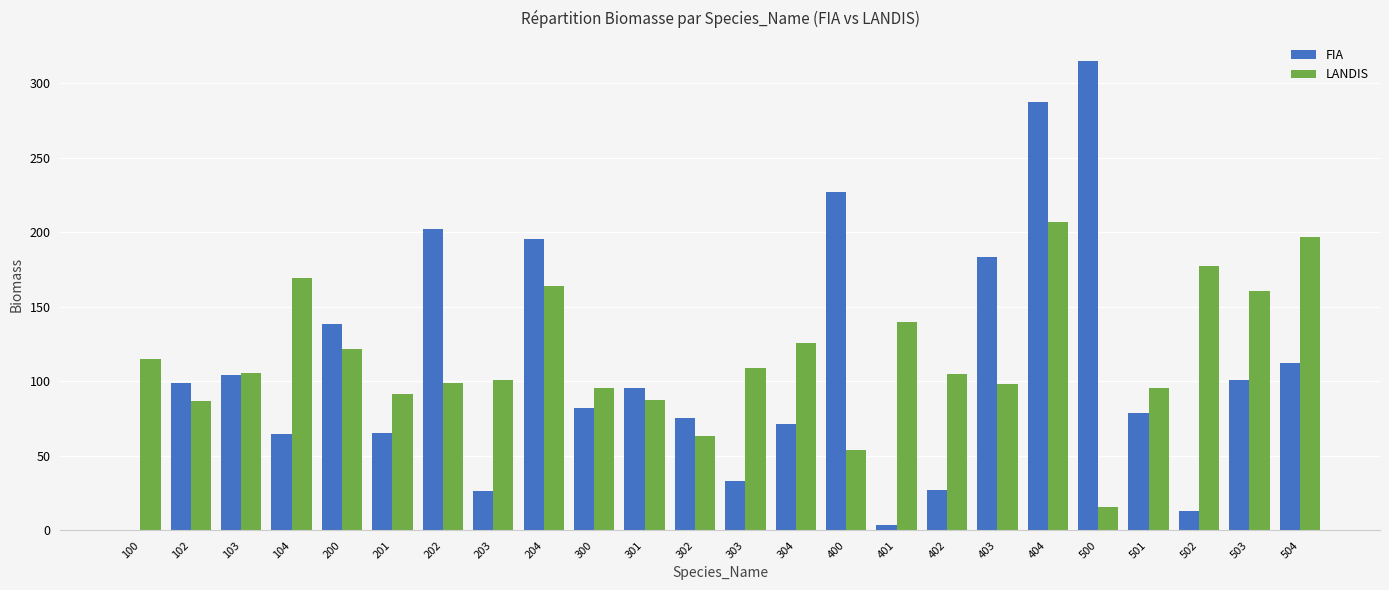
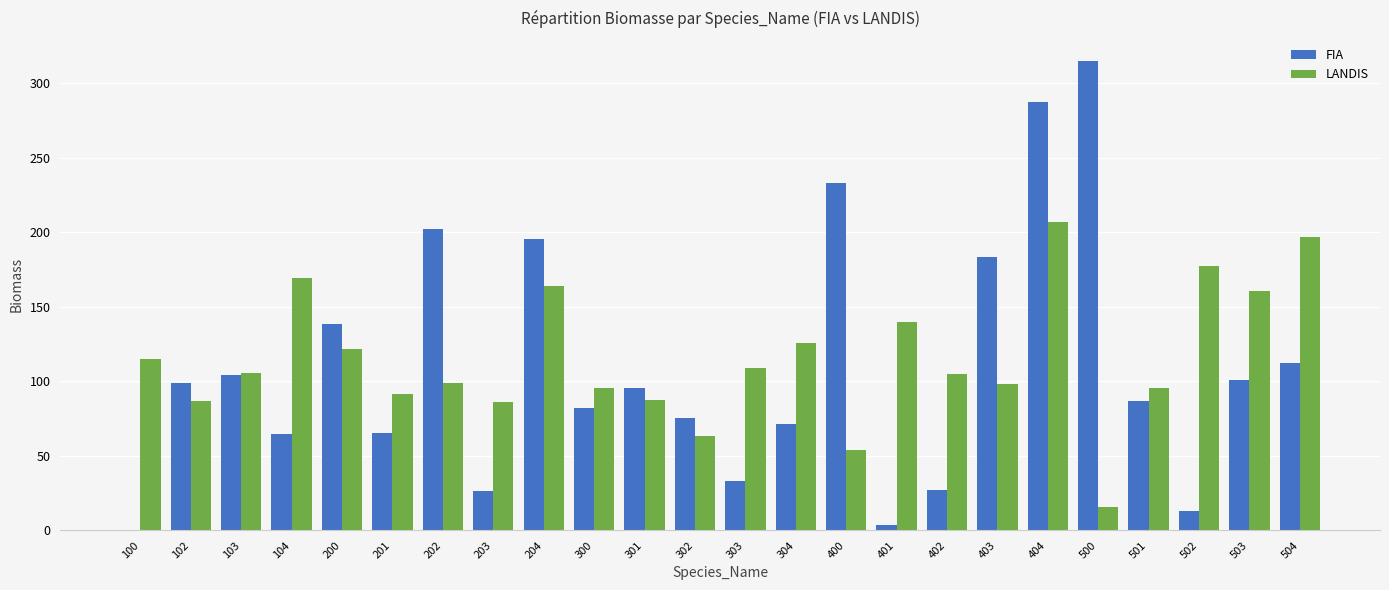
  {
    "FIA": {
      "100": 0,
      "102": 99,
      "103": 104,
      "104": 65,
      "200": 138,
      "201": 65,
      "202": 202,
      "203": 27,
      "204": 196,
      "300": 82,
      "301": 96,
      "302": 75,
      "303": 33,
      "304": 72,
-     "400": 227,
+     "400": 233,
      "401": 4,
      "402": 27,
      "403": 183,
      "404": 287,
      "500": 315,
-     "501": 79,
+     "501": 87,
      "502": 13,
      "503": 101,
      "504": 112
    },
    "LANDIS": {
      "100": 115,
      "102": 87,
      "103": 105,
      "104": 170,
      "200": 122,
      "201": 92,
      "202": 99,
-     "203": 101,
+     "203": 86,
      "204": 164,
      "300": 96,
      "301": 87,
      "302": 63,
      "303": 109,
      "304": 126,
      "400": 54,
      "401": 140,
      "402": 105,
      "403": 98,
      "404": 207,
      "500": 15,
      "501": 95,
      "502": 177,
      "503": 161,
      "504": 197
    }
  }
